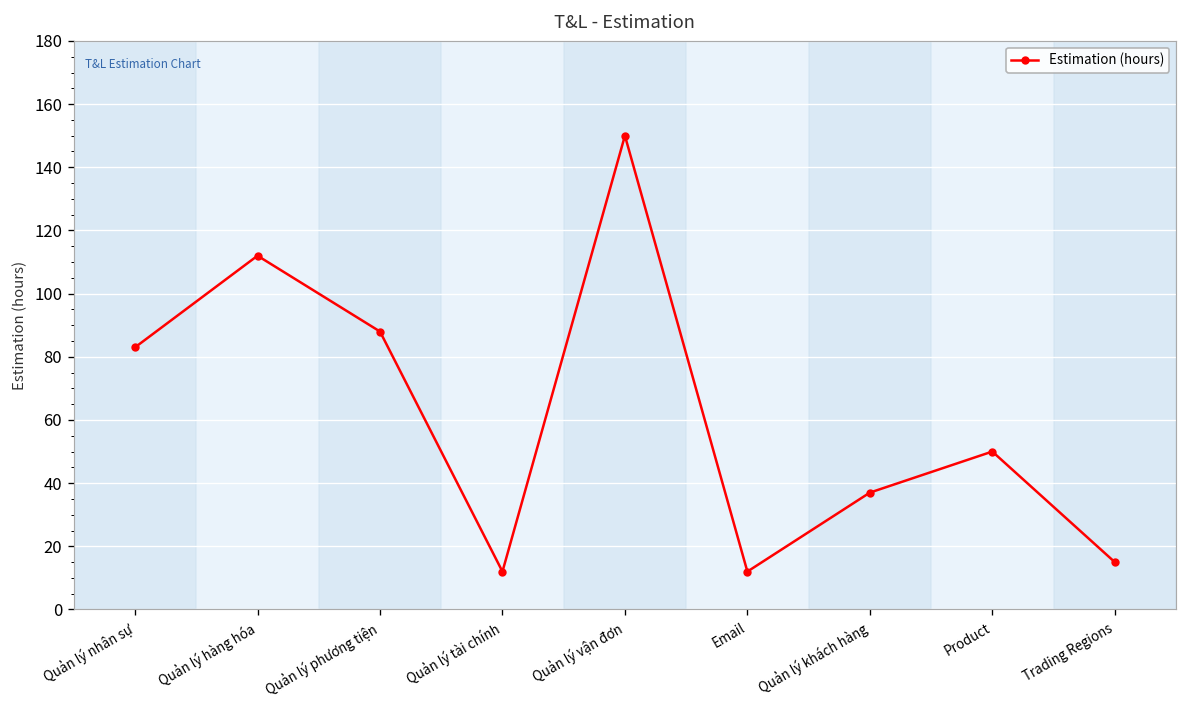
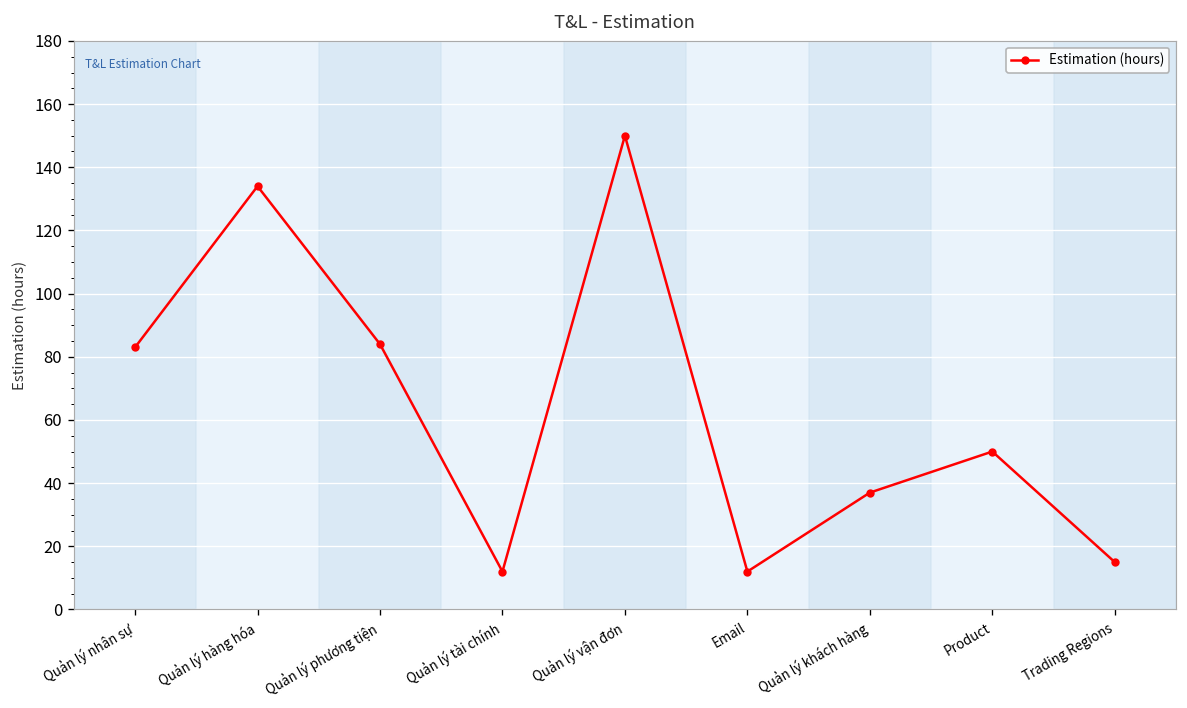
  {
    "Quản lý nhân sự": 83,
-   "Quản lý hàng hóa": 112,
-   "Quản lý phương tiện": 88,
+   "Quản lý hàng hóa": 134,
+   "Quản lý phương tiện": 84,
    "Quản lý tài chính": 12,
    "Quản lý vận đơn": 150,
    "Email": 12,
    "Quản lý khách hàng": 37,
    "Product": 50,
    "Trading Regions": 15
  }
